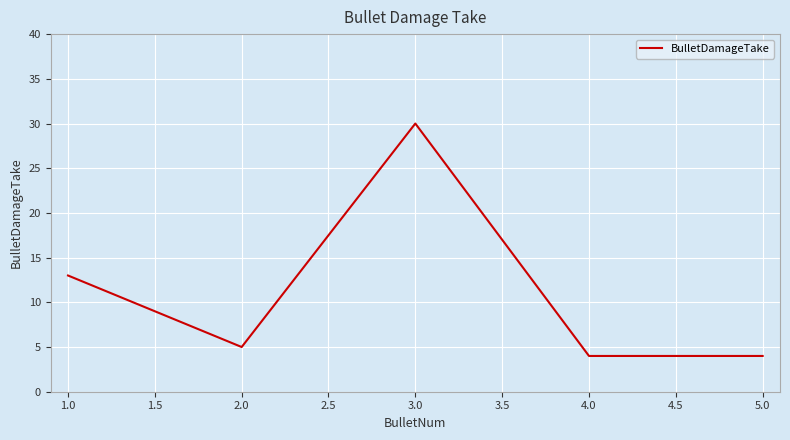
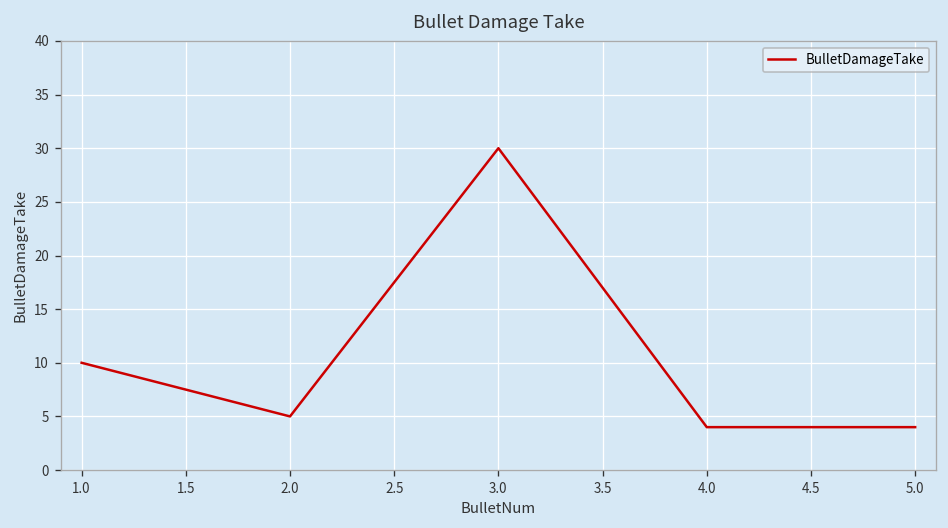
  {
-   "1.0": 13,
+   "1.0": 10,
    "2.0": 5,
    "3.0": 30,
    "4.0": 4,
    "5.0": 4
  }
